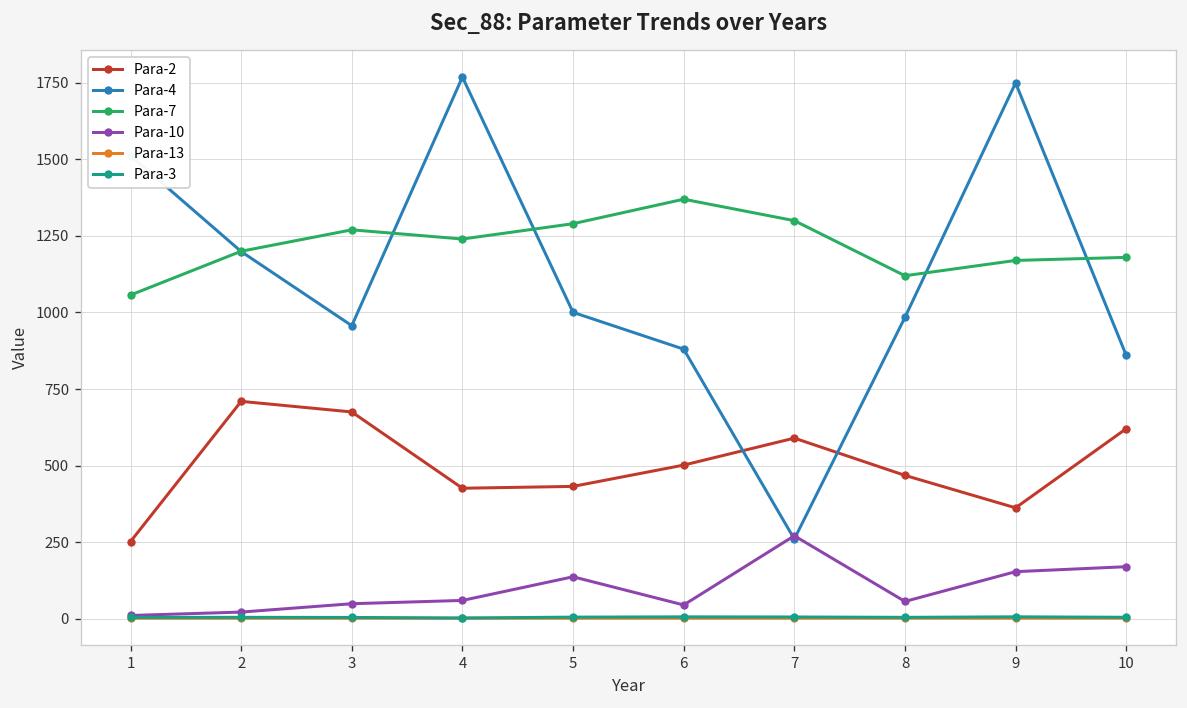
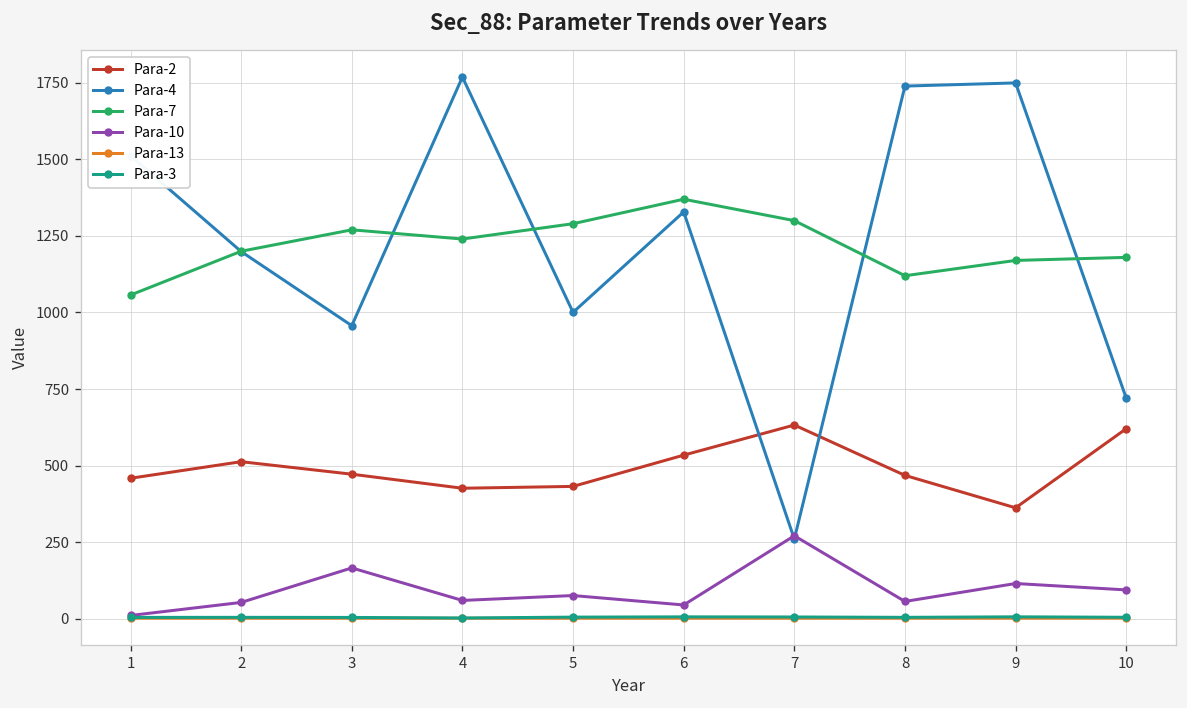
  {
    "Para-2": {
-     "1": 250,
-     "2": 710,
-     "3": 680,
+     "1": 460,
+     "2": 510,
+     "3": 470,
      "4": 430,
      "5": 430,
-     "6": 500,
-     "7": 590,
+     "6": 530,
+     "7": 630,
      "8": 470,
      "9": 360,
      "10": 620
    },
    "Para-4": {
      "3": 960,
      "4": 1770,
      "5": 1000,
-     "6": 880,
+     "6": 1330,
      "7": 260,
-     "8": 980,
+     "8": 1740,
      "9": 1750,
-     "10": 860
+     "10": 720
    },
    "Para-10": {
-     "2": 20,
-     "3": 50,
+     "2": 50,
+     "3": 170,
      "4": 60,
-     "5": 140,
+     "5": 80,
      "6": 40,
      "7": 270,
      "8": 60,
-     "9": 150,
-     "10": 170
+     "9": 110,
+     "10": 90
    }
  }
